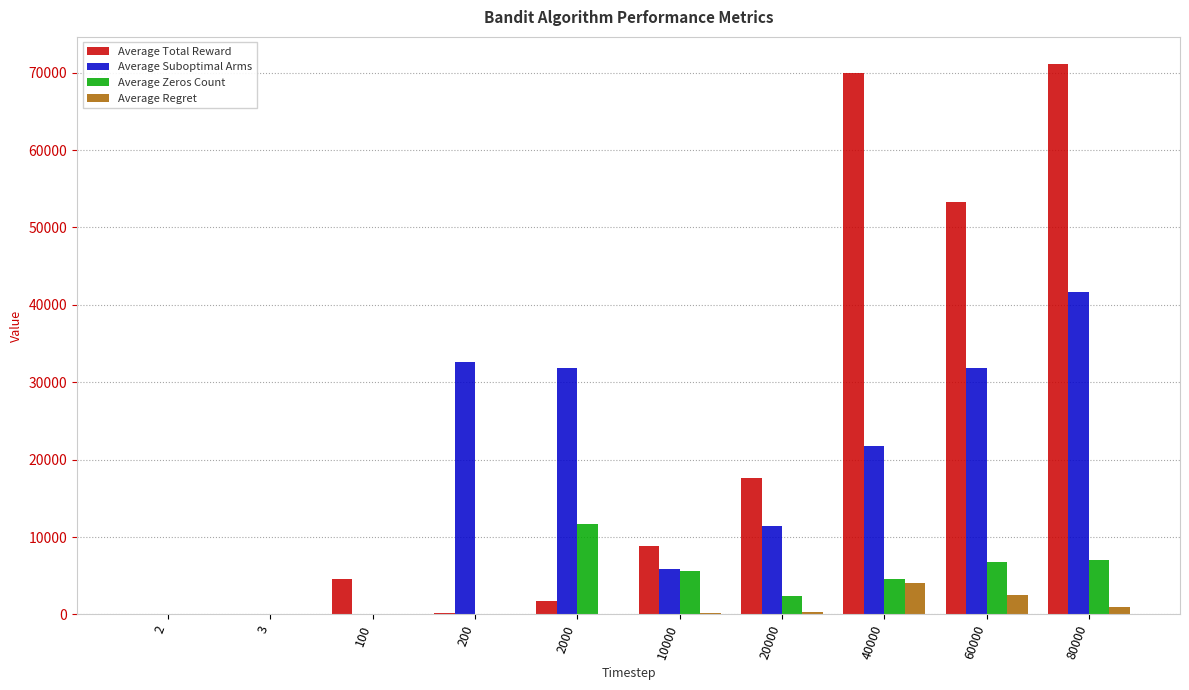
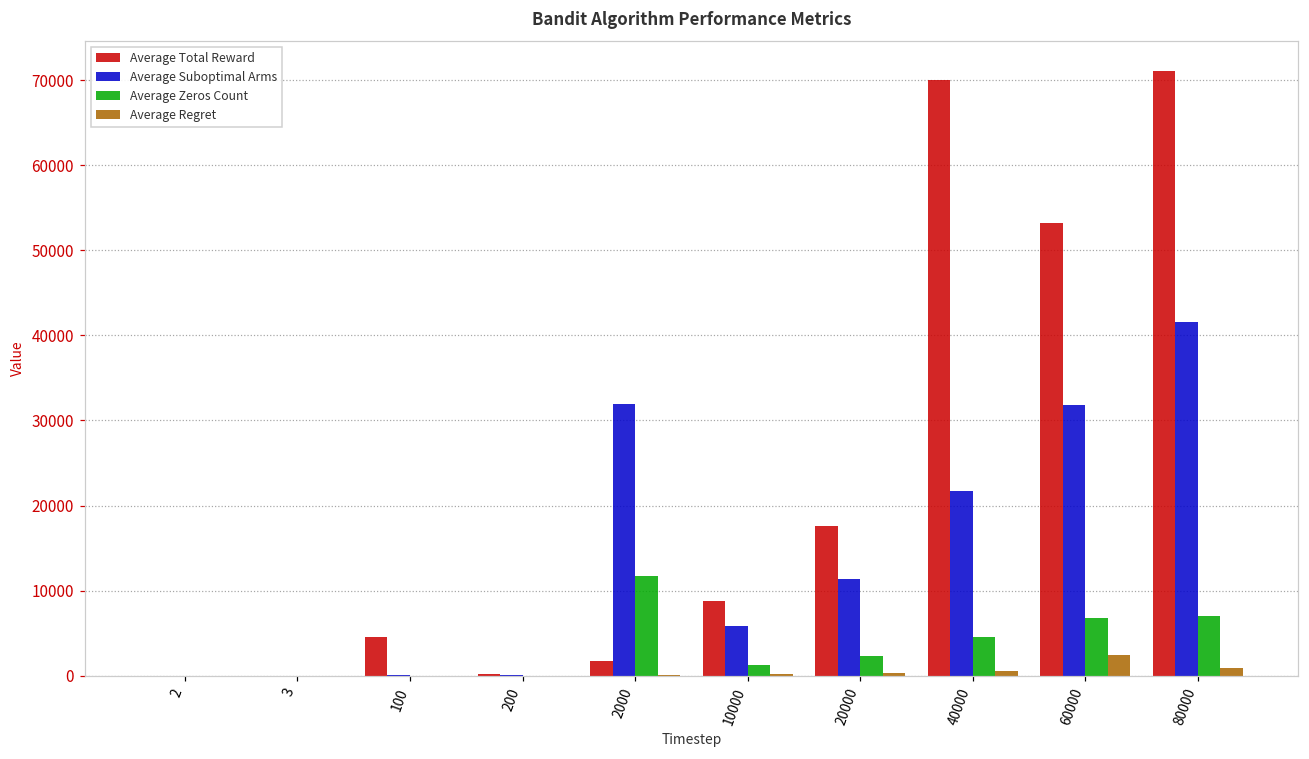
  {
    "Average Total Reward": {
      "100": 5000,
      "2000": 2000,
      "10000": 9000,
      "20000": 18000,
      "40000": 70000,
      "60000": 53000,
      "80000": 71000
    },
    "Average Suboptimal Arms": {
-     "200": 33000,
+     "200": 0,
      "2000": 32000,
      "10000": 6000,
      "20000": 11000,
      "40000": 22000,
      "60000": 32000,
      "80000": 42000
    },
    "Average Zeros Count": {
      "2000": 12000,
-     "10000": 6000,
+     "10000": 1000,
      "20000": 2000,
      "40000": 5000,
      "60000": 7000,
      "80000": 7000
    },
    "Average Regret": {
      "20000": 0,
-     "40000": 4000,
+     "40000": 1000,
      "60000": 2000,
      "80000": 1000
    }
  }
